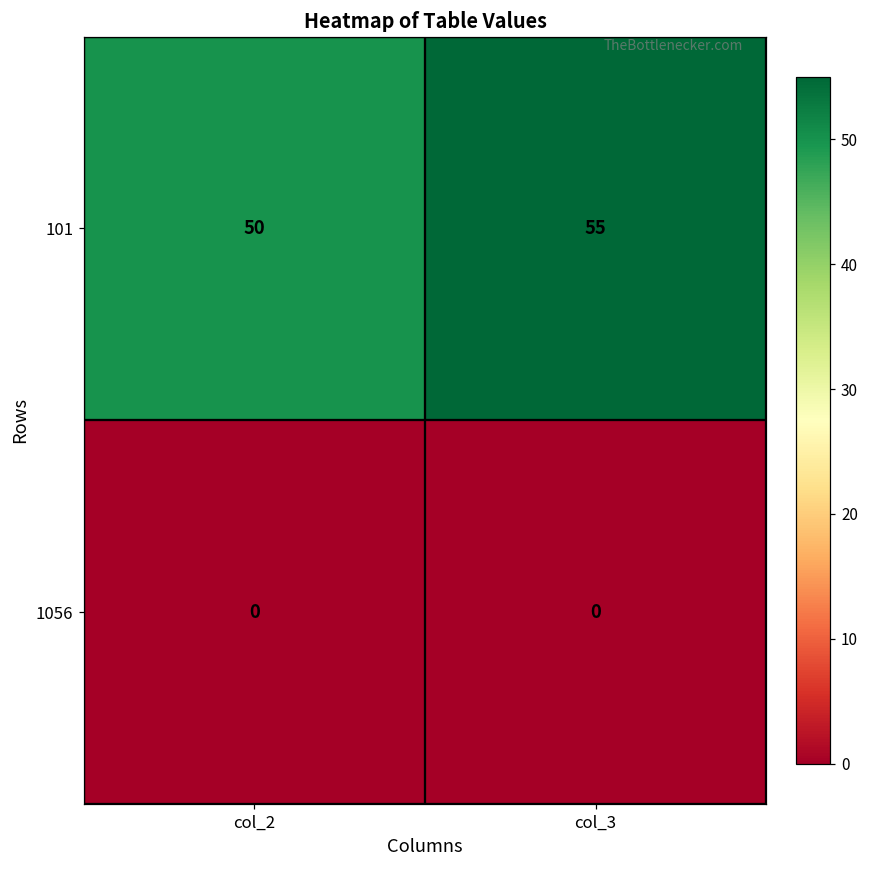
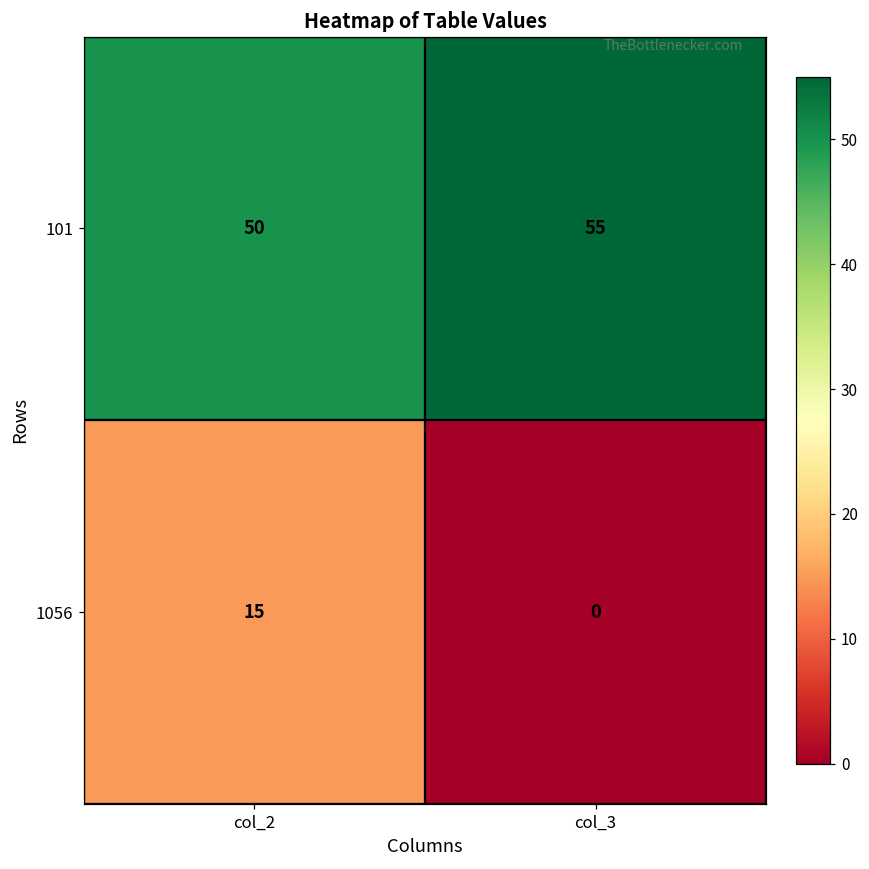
  {
    "101": {
      "col_2": 50,
      "col_3": 55
    },
    "1056": {
-     "col_2": 0,
+     "col_2": 15,
      "col_3": 0
    }
  }
